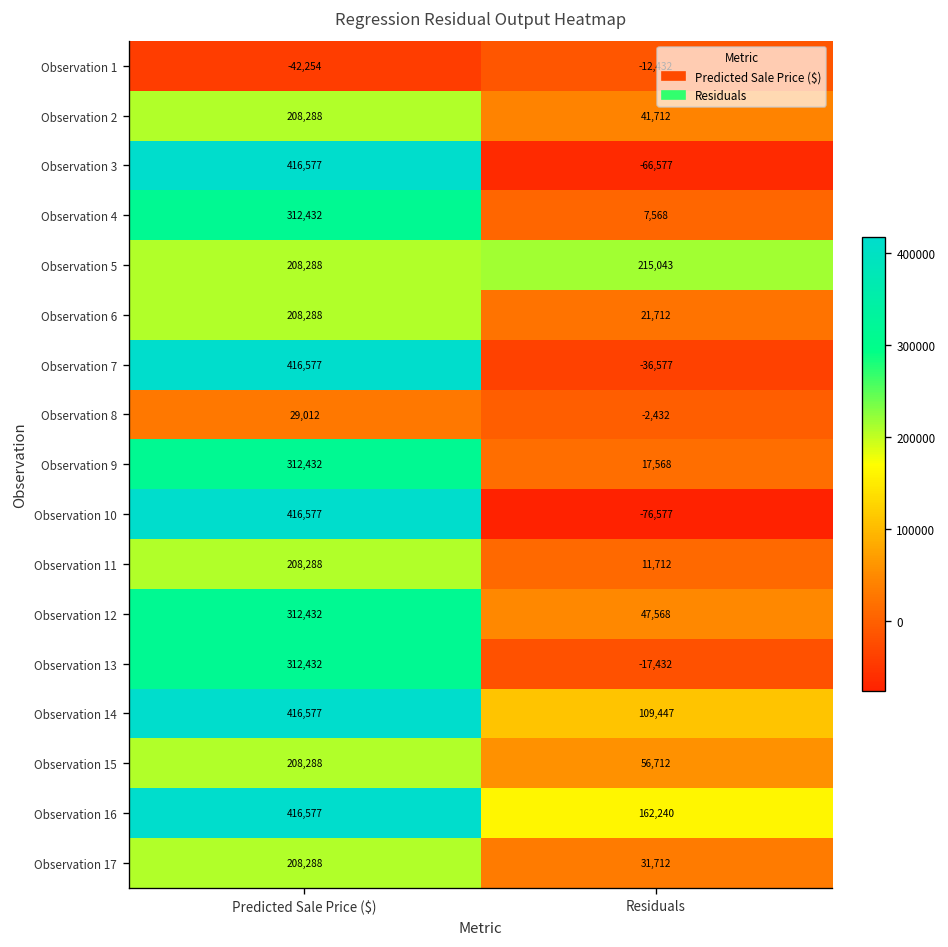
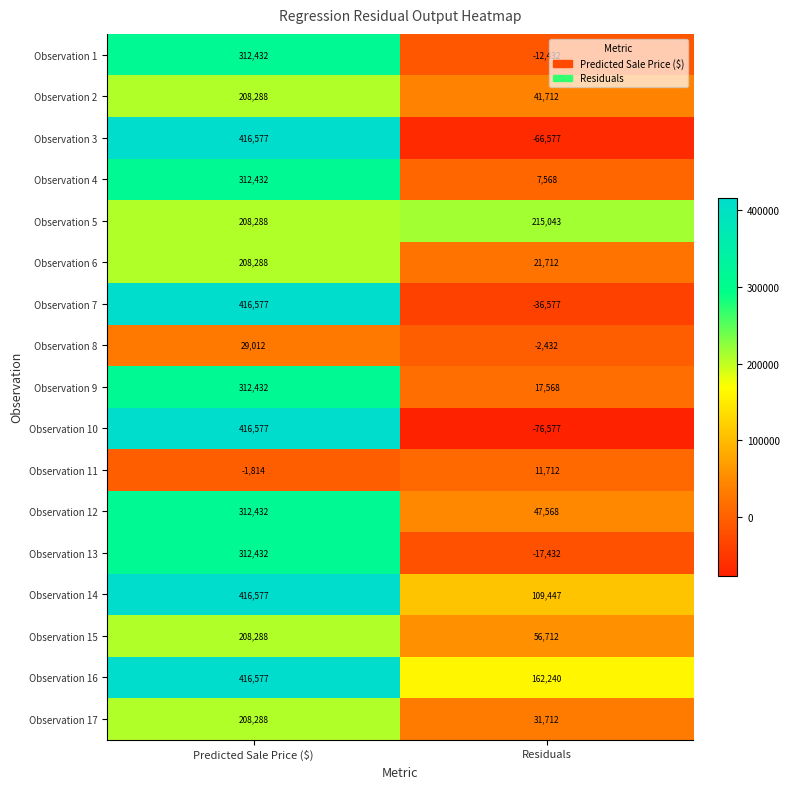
  {
    "Observation 1": {
-     "Predicted Sale Price ($)": "-42,254"
+     "Predicted Sale Price ($)": "312,432"
    },
    "Observation 2": {
      "Predicted Sale Price ($)": "208,288",
      "Residuals": "41,712"
    },
    "Observation 3": {
      "Predicted Sale Price ($)": "416,577",
      "Residuals": "-66,577"
    },
    "Observation 4": {
      "Predicted Sale Price ($)": "312,432",
      "Residuals": "7,568"
    },
    "Observation 5": {
      "Predicted Sale Price ($)": "208,288",
      "Residuals": "215,043"
    },
    "Observation 6": {
      "Predicted Sale Price ($)": "208,288",
      "Residuals": "21,712"
    },
    "Observation 7": {
      "Predicted Sale Price ($)": "416,577",
      "Residuals": "-36,577"
    },
    "Observation 8": {
      "Predicted Sale Price ($)": "29,012",
      "Residuals": "-2,432"
    },
    "Observation 9": {
      "Predicted Sale Price ($)": "312,432",
      "Residuals": "17,568"
    },
    "Observation 10": {
      "Predicted Sale Price ($)": "416,577",
      "Residuals": "-76,577"
    },
    "Observation 11": {
-     "Predicted Sale Price ($)": "208,288",
+     "Predicted Sale Price ($)": "-1,814",
      "Residuals": "11,712"
    },
    "Observation 12": {
      "Predicted Sale Price ($)": "312,432",
      "Residuals": "47,568"
    },
    "Observation 13": {
      "Predicted Sale Price ($)": "312,432",
      "Residuals": "-17,432"
    },
    "Observation 14": {
      "Predicted Sale Price ($)": "416,577",
      "Residuals": "109,447"
    },
    "Observation 15": {
      "Predicted Sale Price ($)": "208,288",
      "Residuals": "56,712"
    },
    "Observation 16": {
      "Predicted Sale Price ($)": "416,577",
      "Residuals": "162,240"
    },
    "Observation 17": {
      "Predicted Sale Price ($)": "208,288",
      "Residuals": "31,712"
    }
  }
